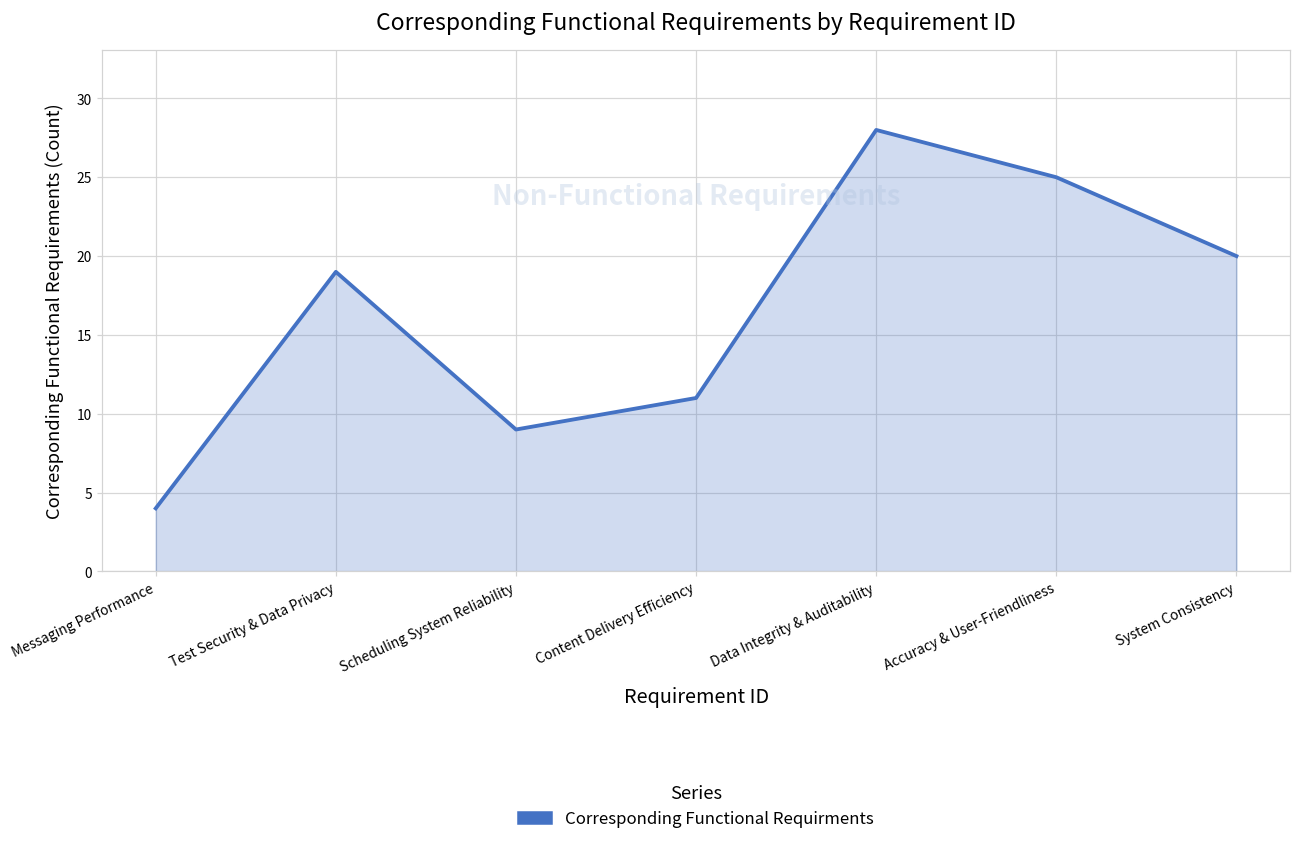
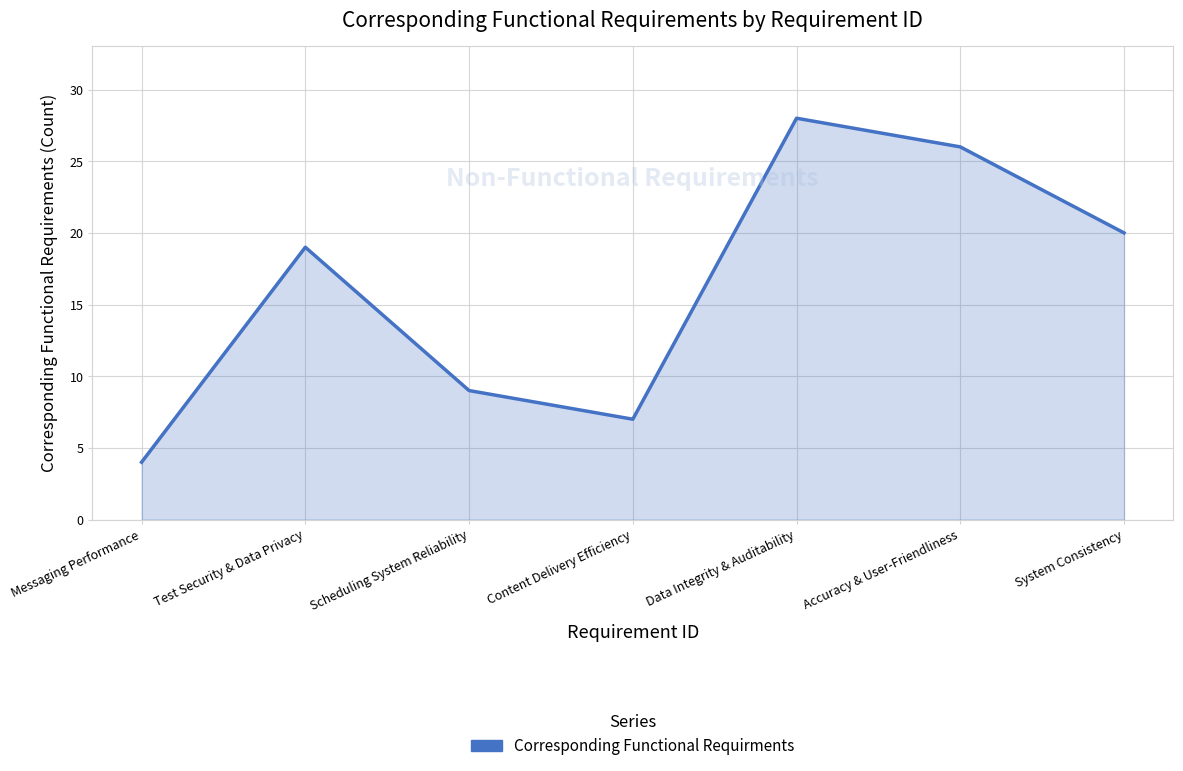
  {
    "Messaging Performance": 4,
    "Test Security & Data Privacy": 19,
    "Scheduling System Reliability": 9,
-   "Content Delivery Efficiency": 11,
+   "Content Delivery Efficiency": 7,
    "Data Integrity & Auditability": 28,
-   "Accuracy & User-Friendliness": 25,
+   "Accuracy & User-Friendliness": 26,
    "System Consistency": 20
  }
